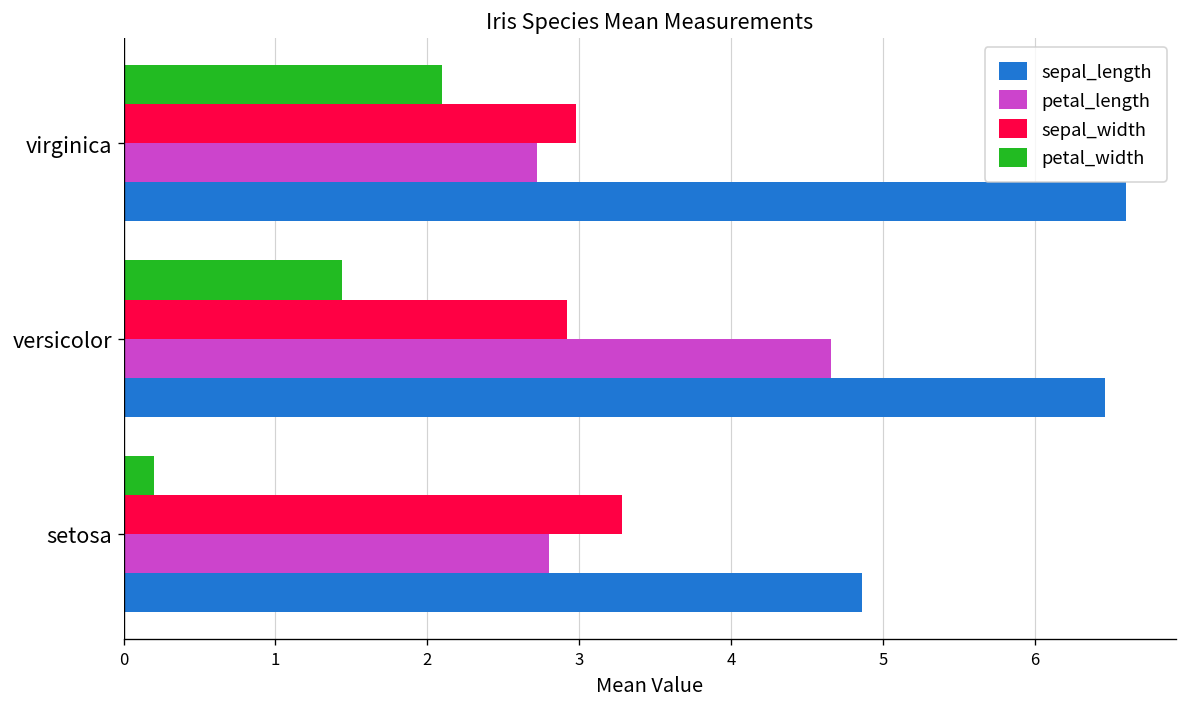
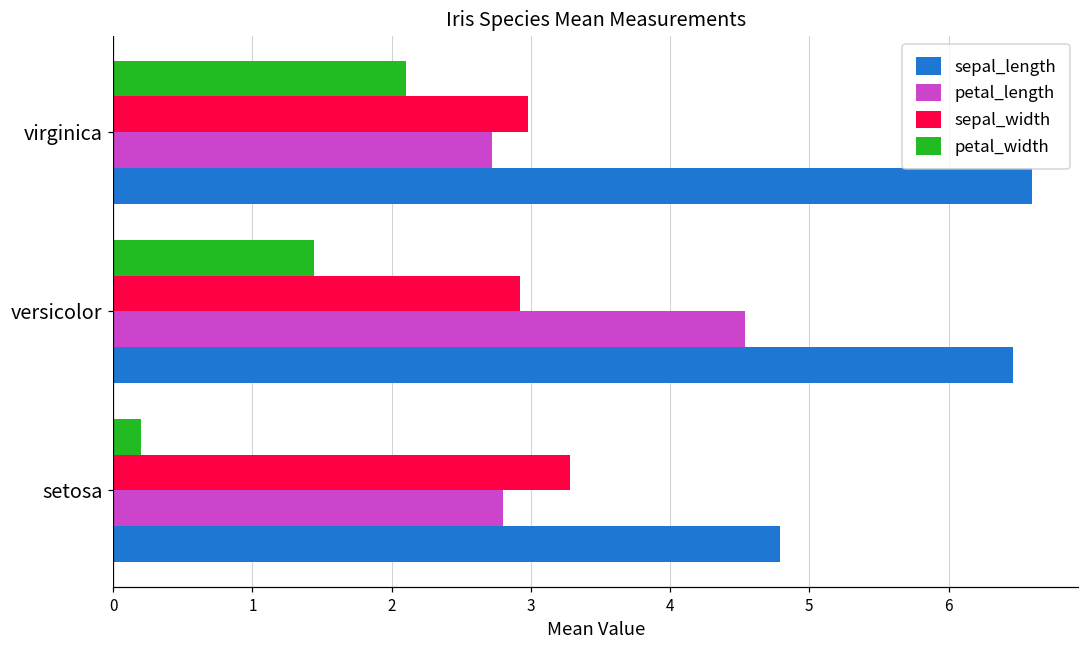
  {
    "sepal_length": {
      "virginica": 6.60,
      "versicolor": 6.46,
-     "setosa": 4.86
+     "setosa": 4.79
    },
    "petal_length": {
      "virginica": 2.72,
-     "versicolor": 4.66,
+     "versicolor": 4.54,
      "setosa": 2.80
    },
    "sepal_width": {
      "virginica": 2.98,
      "versicolor": 2.92,
      "setosa": 3.28
    },
    "petal_width": {
      "virginica": 2.10,
      "versicolor": 1.44,
      "setosa": 0.20
    }
  }
